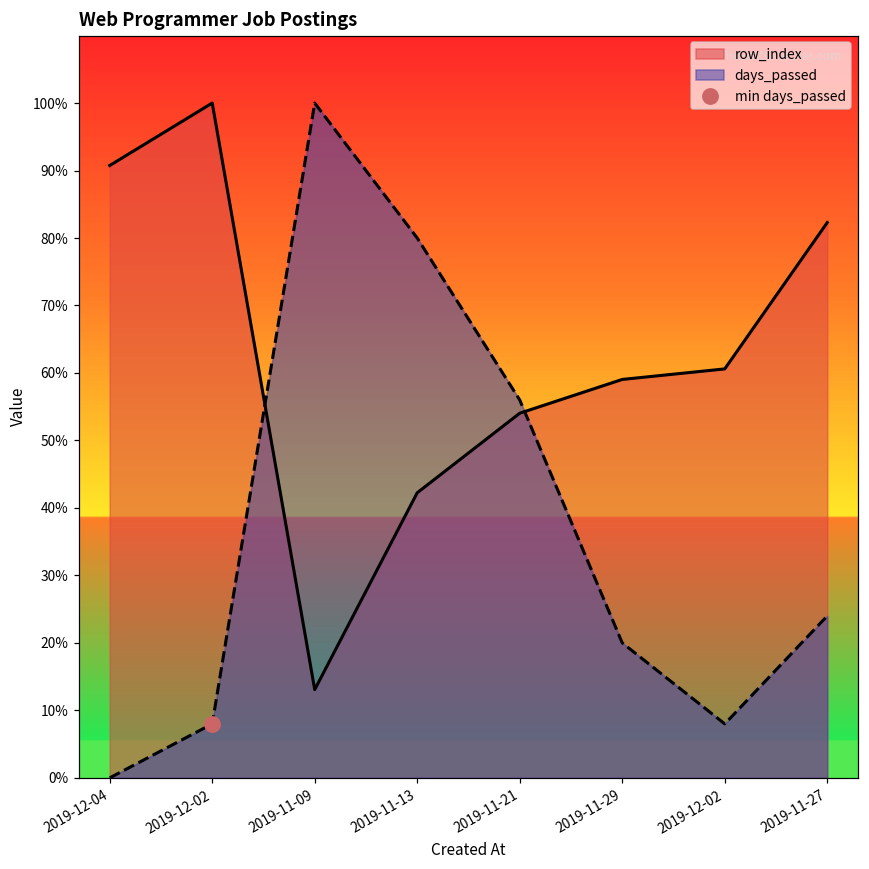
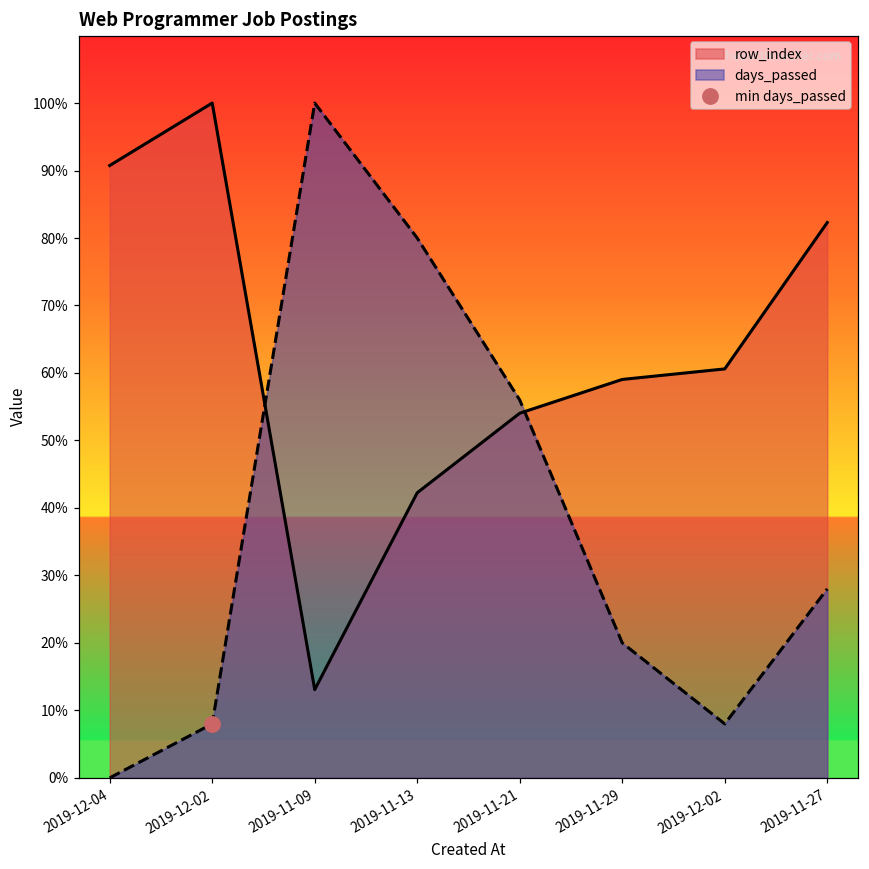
  {
    "days_passed": {
      "2019-12-04": "0%",
      "2019-11-09": "100%",
      "2019-11-13": "80%",
      "2019-11-21": "56%",
      "2019-11-29": "20%",
-     "2019-11-27": "24%"
+     "2019-11-27": "28%"
    }
  }
